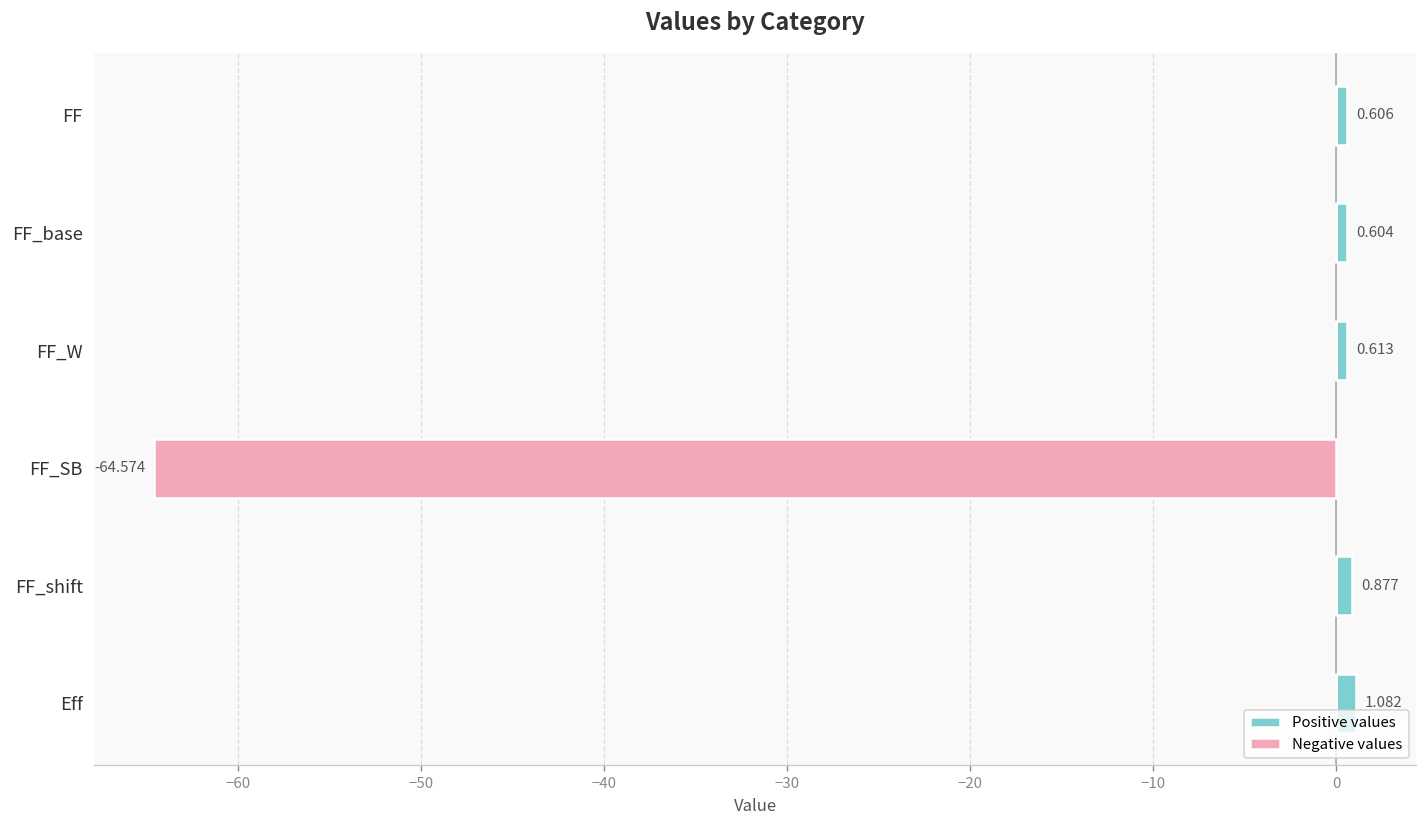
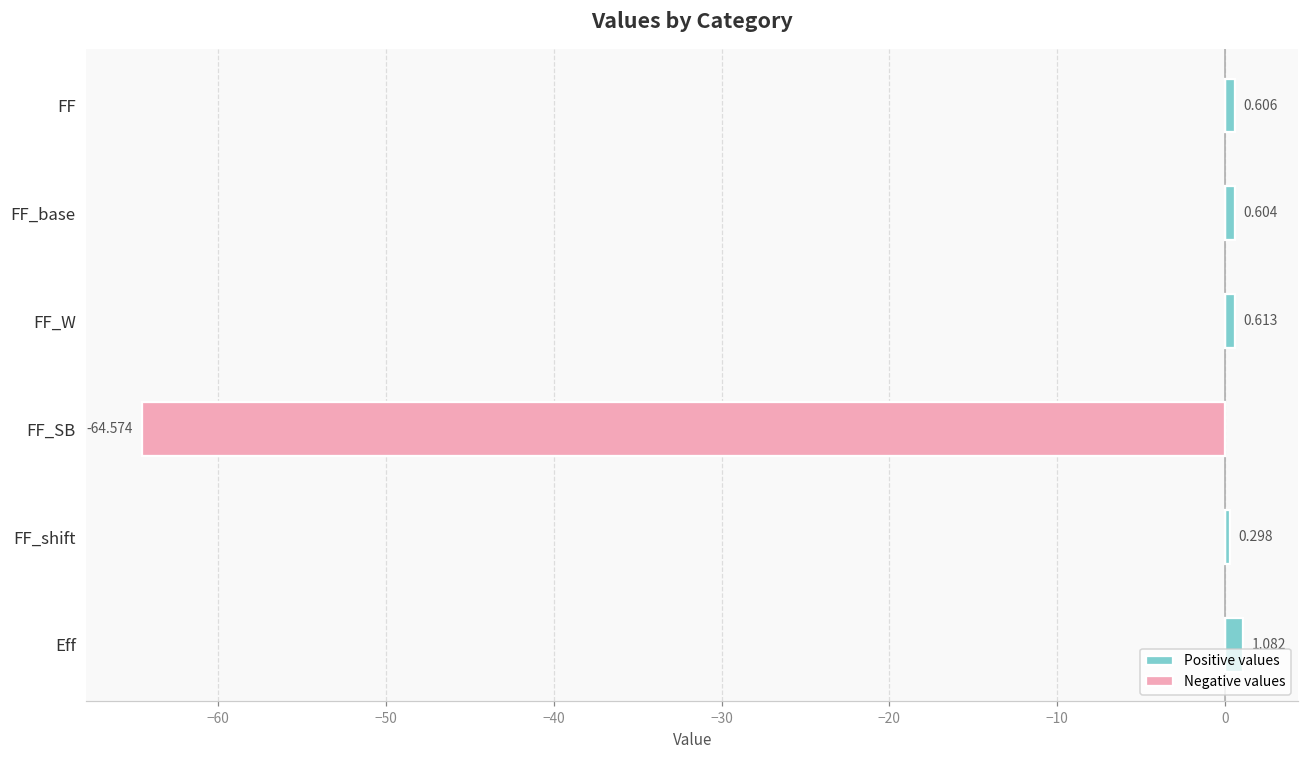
  {
    "Positive values": {
      "FF": 0.606,
      "FF_base": 0.604,
      "FF_W": 0.613,
-     "FF_shift": 0.877
+     "FF_shift": 0.298
    },
    "Negative values": {
      "FF_SB": -64.574
    }
  }
